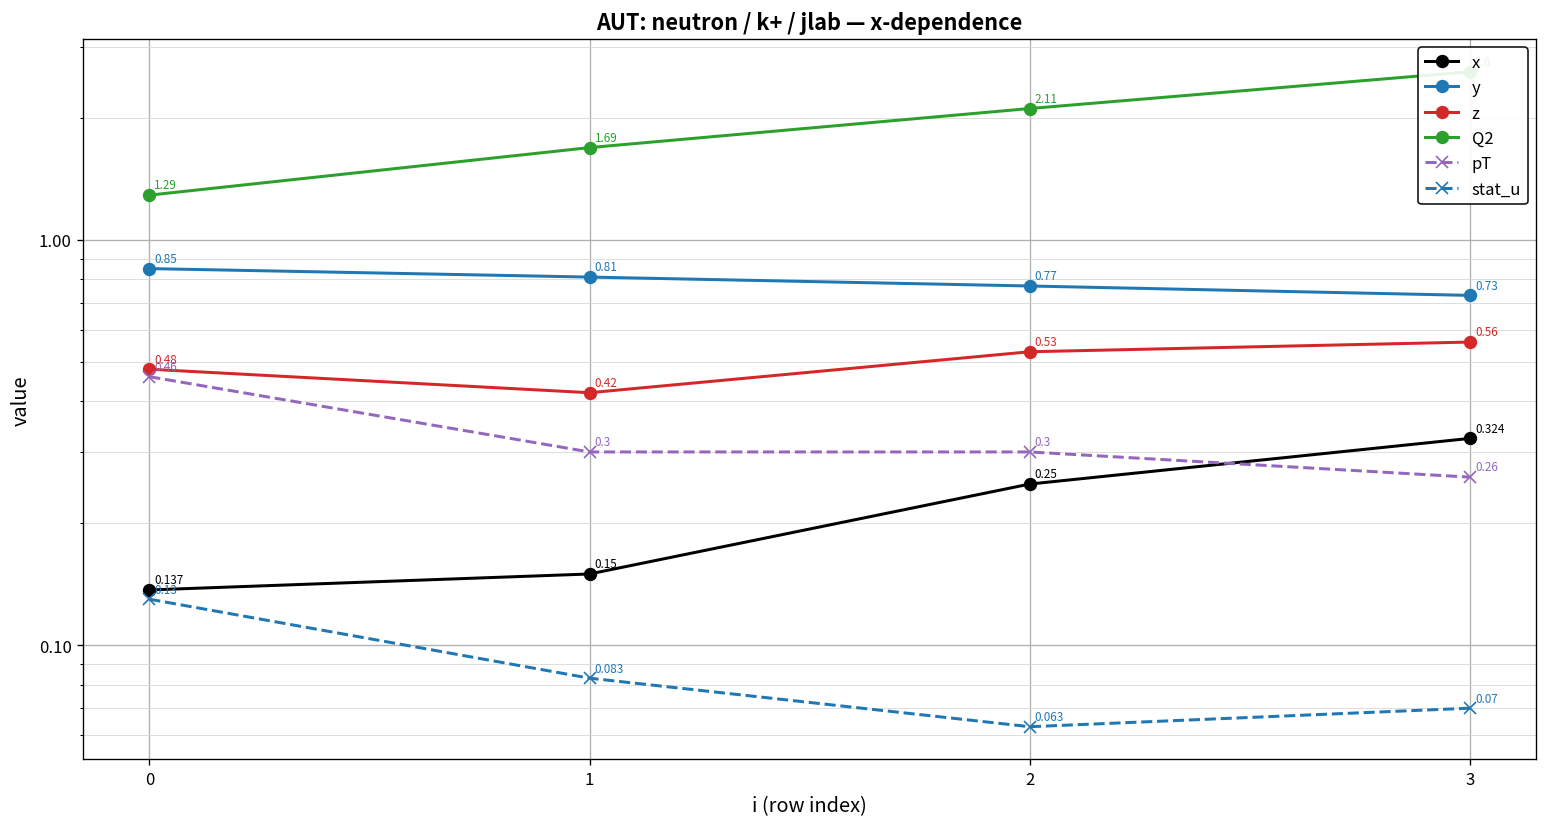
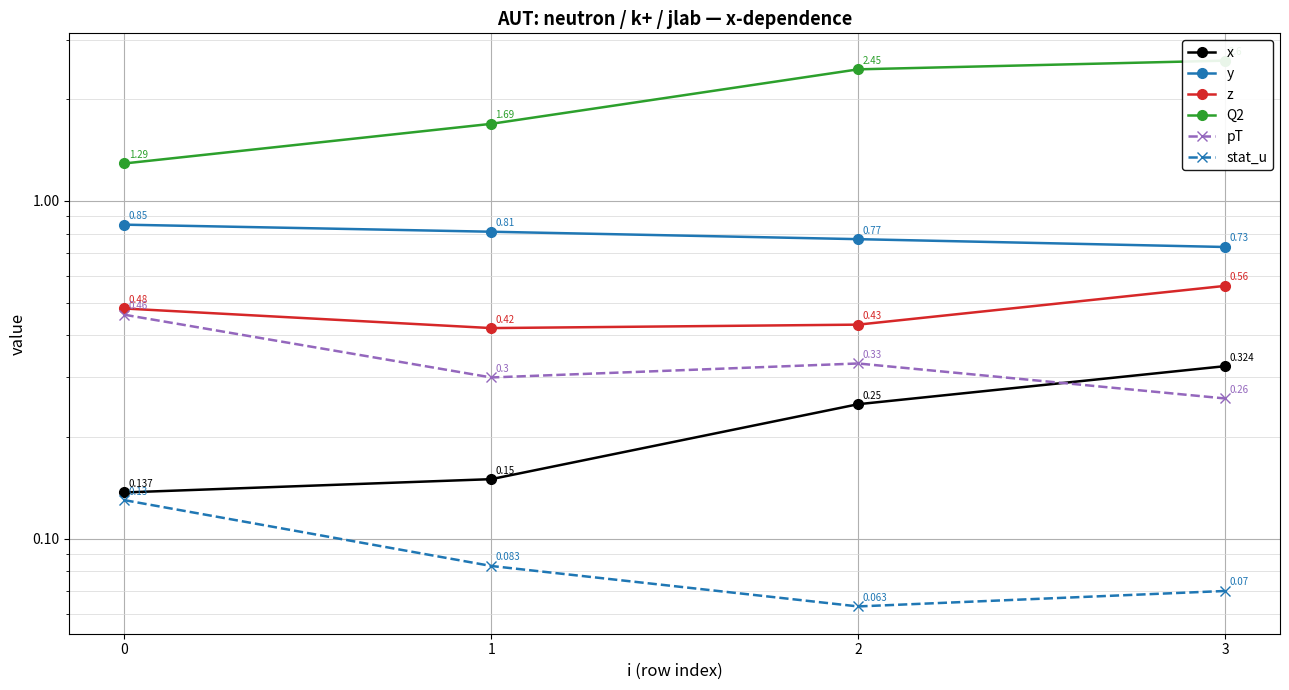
  {
    "x": {
      "1": 0.15,
      "2": 0.25,
      "3": 0.324
    },
    "z": {
      "1": 0.42,
-     "2": 0.53,
+     "2": 0.43,
      "3": 0.56
    },
    "Q2": {
      "0": 1.29,
      "1": 1.69,
-     "2": 2.11
+     "2": 2.45
    },
    "pT": {
      "1": 0.3,
-     "2": 0.3,
+     "2": 0.33,
      "3": 0.26
    }
  }
